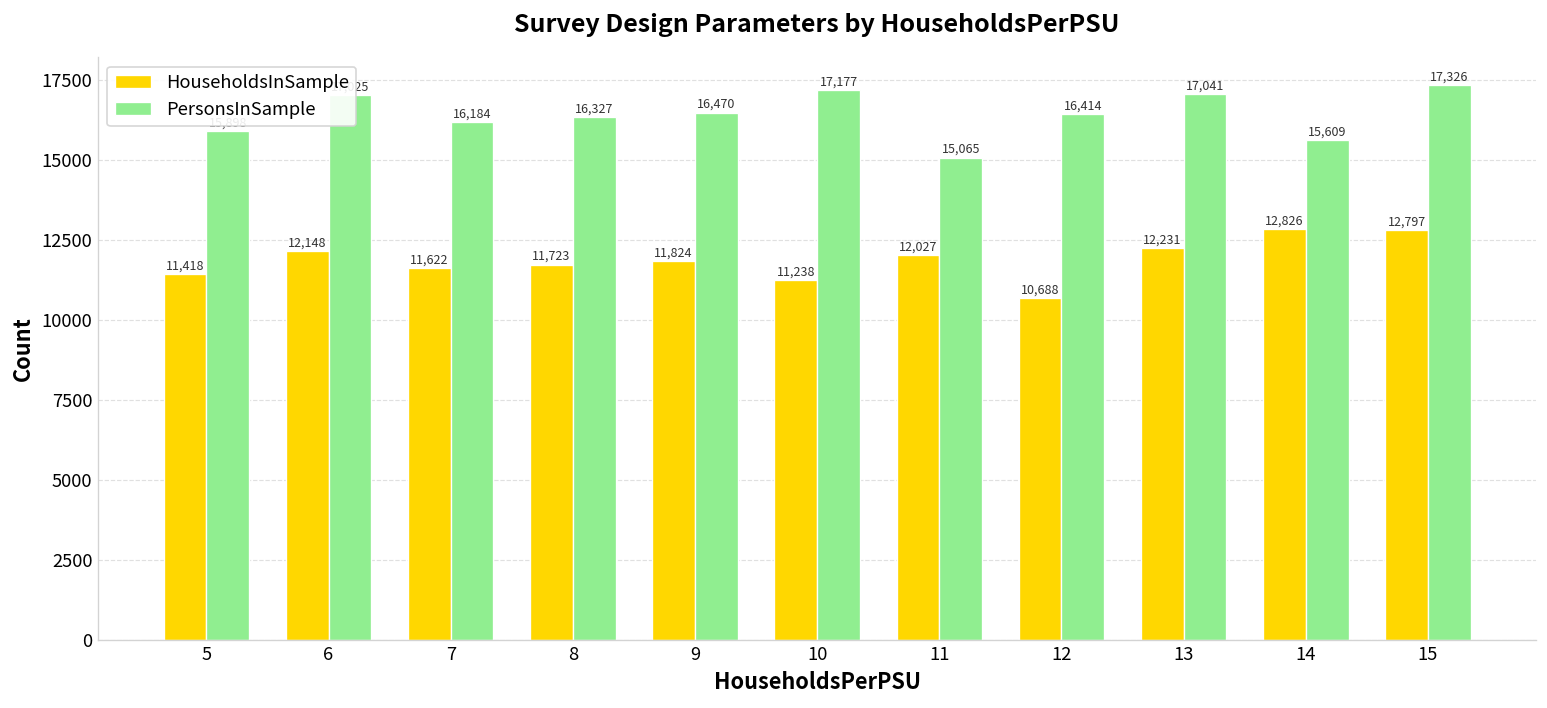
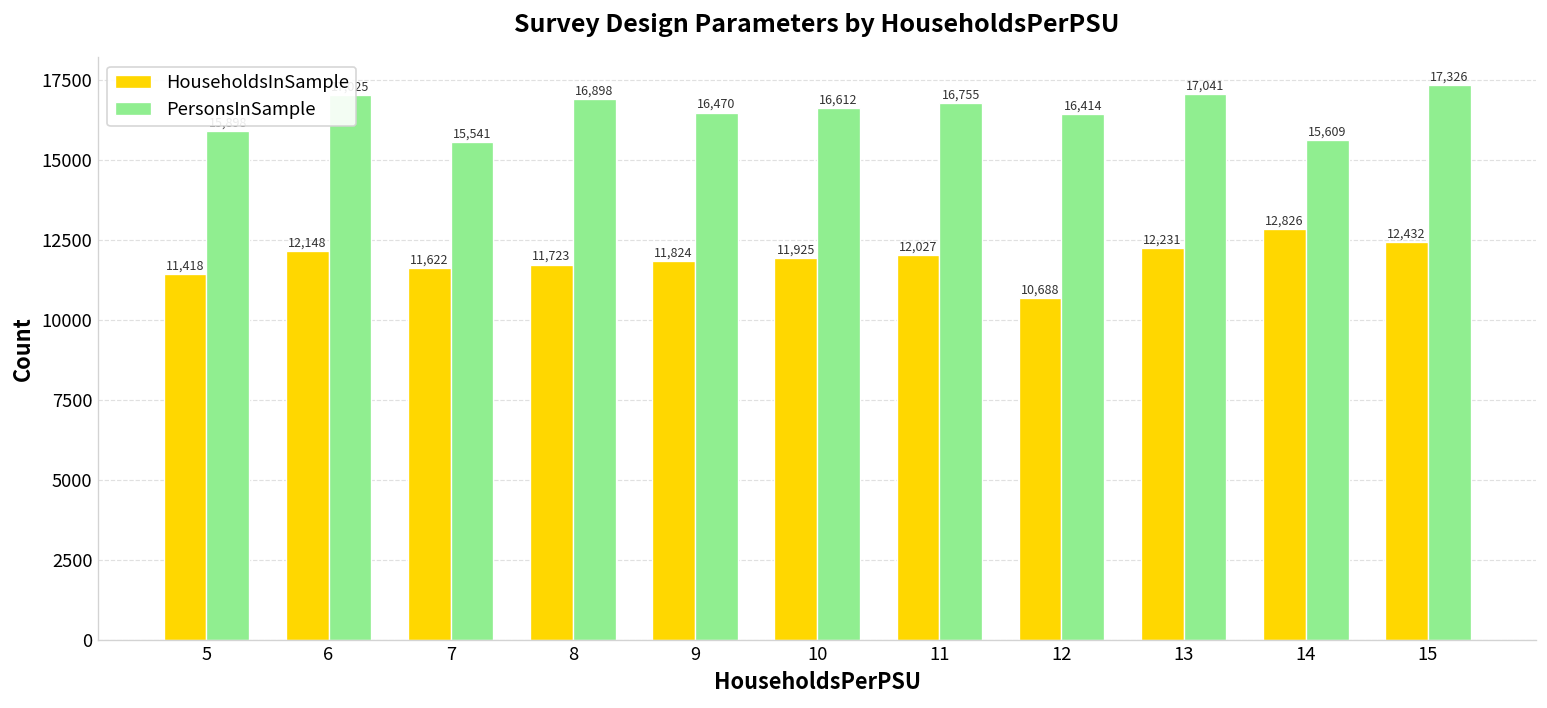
  {
    "HouseholdsInSample": {
      "5": "11,418",
      "6": "12,148",
      "7": "11,622",
      "8": "11,723",
      "9": "11,824",
-     "10": "11,238",
+     "10": "11,925",
      "11": "12,027",
      "12": "10,688",
      "13": "12,231",
      "14": "12,826",
-     "15": "12,797"
+     "15": "12,432"
    },
    "PersonsInSample": {
-     "7": "16,184",
-     "8": "16,327",
+     "7": "15,541",
+     "8": "16,898",
      "9": "16,470",
-     "10": "17,177",
-     "11": "15,065",
+     "10": "16,612",
+     "11": "16,755",
      "12": "16,414",
      "13": "17,041",
      "14": "15,609",
      "15": "17,326"
    }
  }
